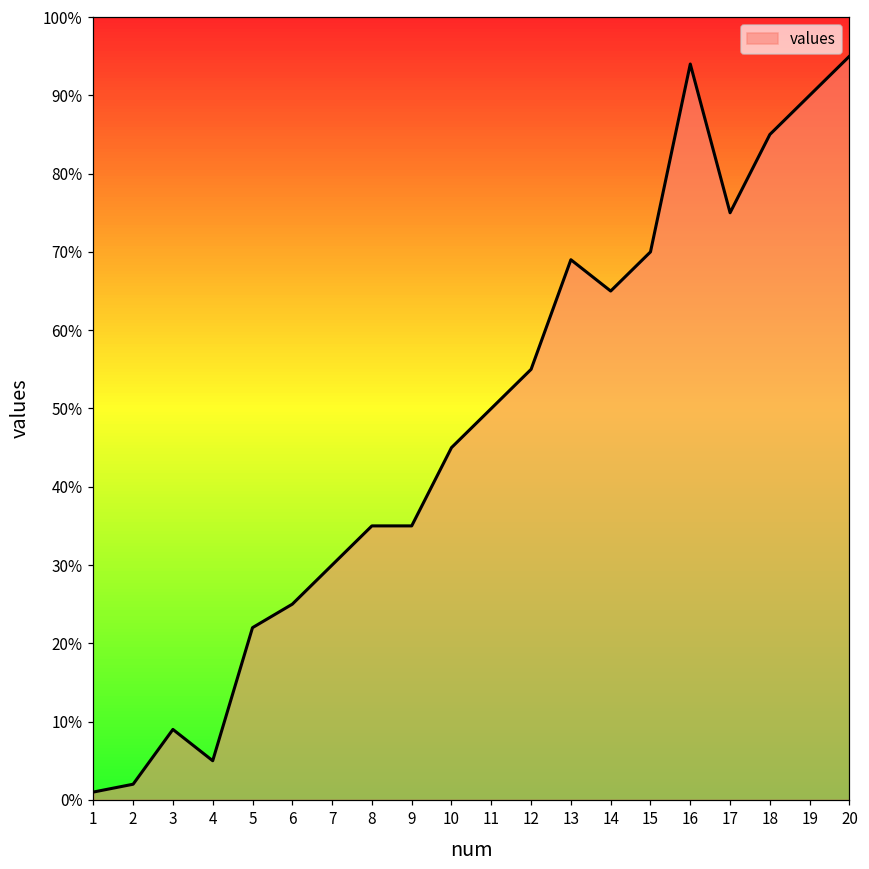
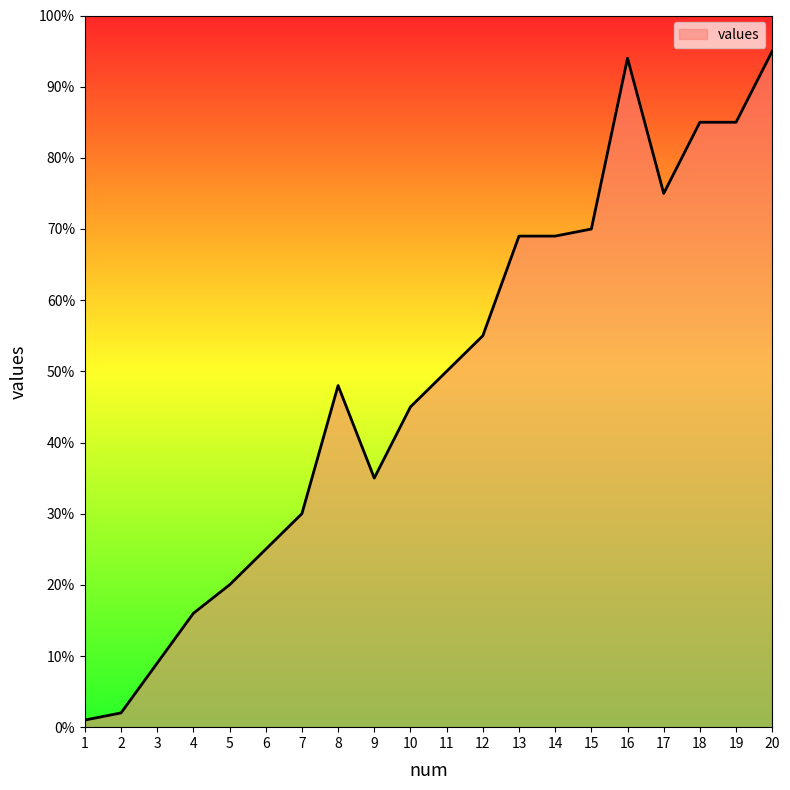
  {
    "1": "1%",
    "2": "2%",
    "3": "9%",
-   "4": "5%",
-   "5": "22%",
+   "4": "16%",
+   "5": "20%",
    "6": "25%",
    "7": "30%",
-   "8": "35%",
+   "8": "48%",
    "9": "35%",
    "10": "45%",
    "11": "50%",
    "12": "55%",
    "13": "69%",
-   "14": "65%",
+   "14": "69%",
    "15": "70%",
    "16": "94%",
    "17": "75%",
    "18": "85%",
-   "19": "90%",
+   "19": "85%",
    "20": "95%"
  }
